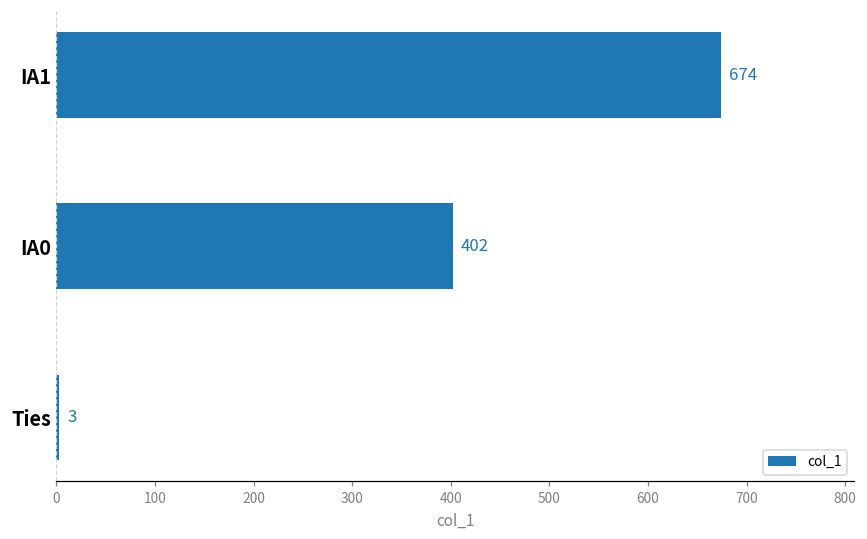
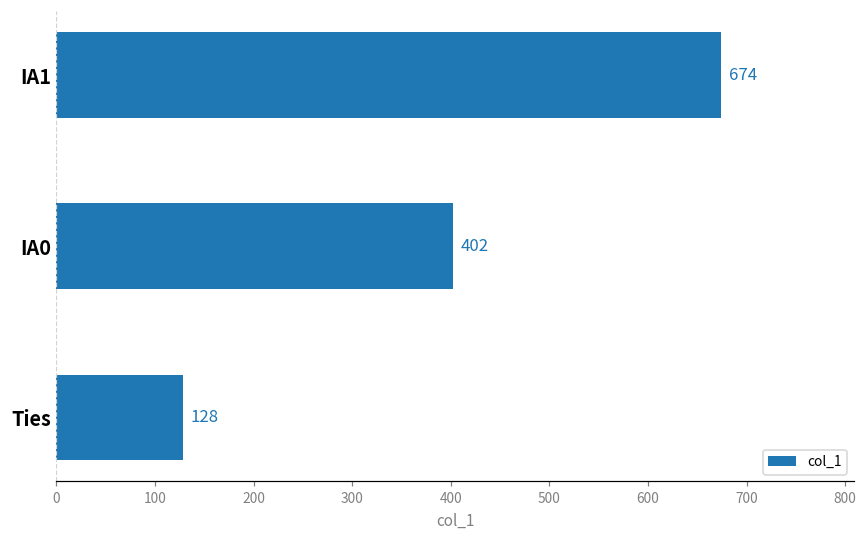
  {
    "IA1": 674,
    "IA0": 402,
-   "Ties": 3
+   "Ties": 128
  }
